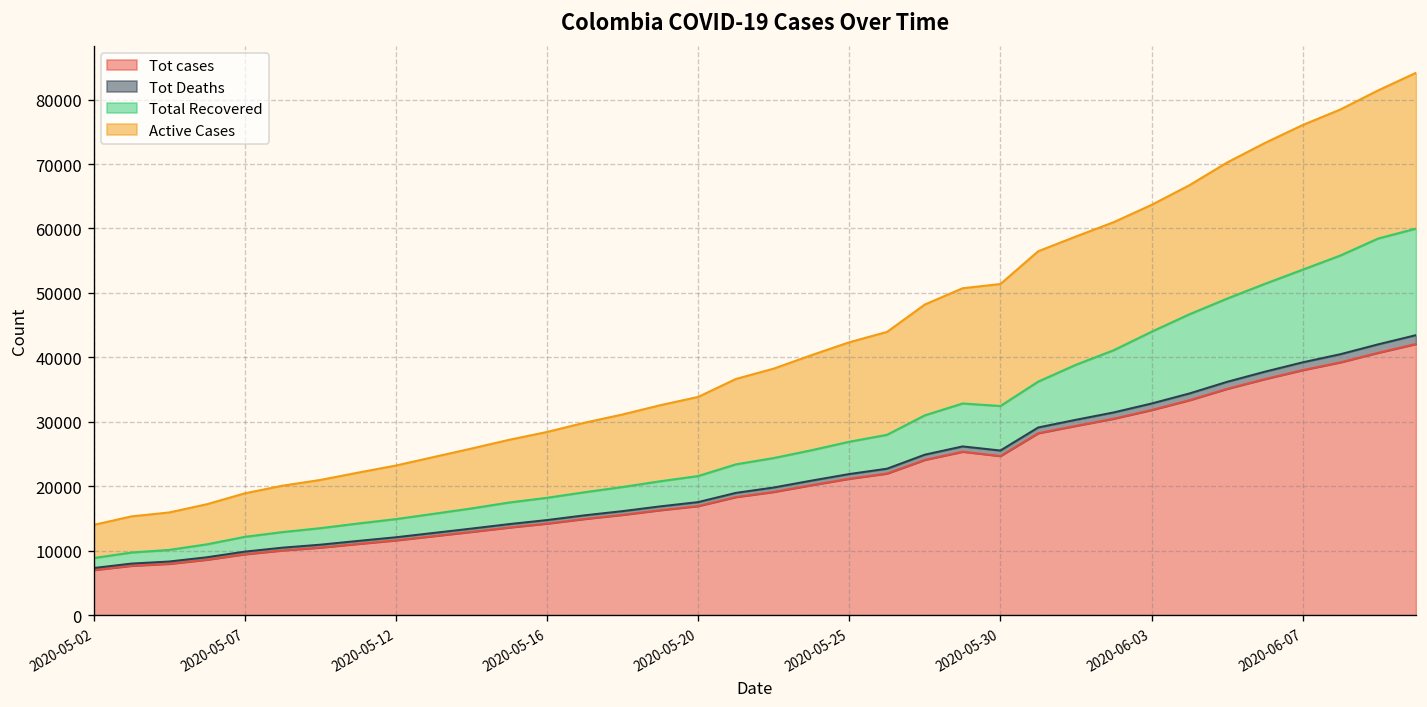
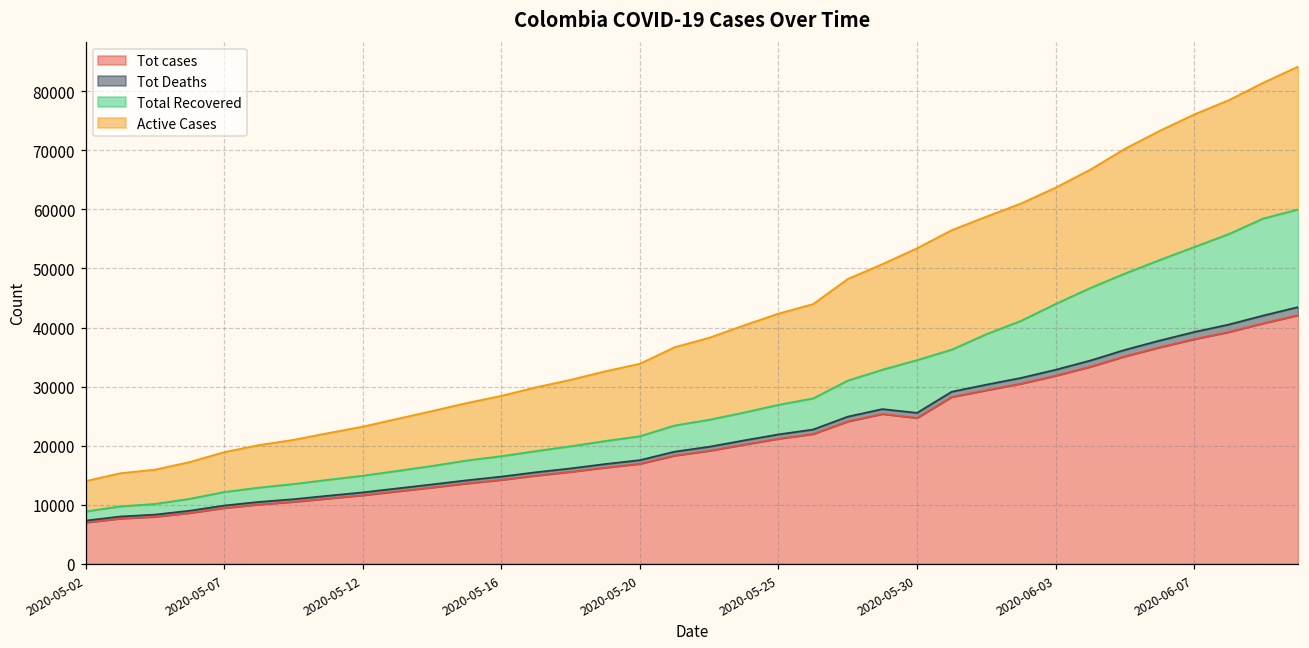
  {
    "Tot cases": {
      "2020-05-16": 14000,
      "2020-05-20": 17000,
      "2020-05-25": 21000,
      "2020-05-30": 25000,
      "2020-06-03": 32000,
      "2020-06-07": 38000
    },
    "Tot Deaths": {
      "2020-05-16": 1000,
      "2020-05-20": 1000,
      "2020-05-25": 1000,
      "2020-05-30": 1000,
      "2020-06-03": 1000,
      "2020-06-07": 1000
    },
    "Total Recovered": {
      "2020-05-02": 2000,
      "2020-05-07": 2000,
      "2020-05-12": 3000,
      "2020-05-16": 3000,
      "2020-05-20": 4000,
      "2020-05-25": 5000,
-     "2020-05-30": 7000,
+     "2020-05-30": 9000,
      "2020-06-03": 11000,
      "2020-06-07": 14000
    },
    "Active Cases": {
      "2020-05-02": 5000,
      "2020-05-07": 7000,
      "2020-05-12": 8000,
      "2020-05-16": 10000,
      "2020-05-20": 12000,
      "2020-05-25": 15000,
      "2020-05-30": 19000,
      "2020-06-03": 20000,
      "2020-06-07": 22000
    }
  }
